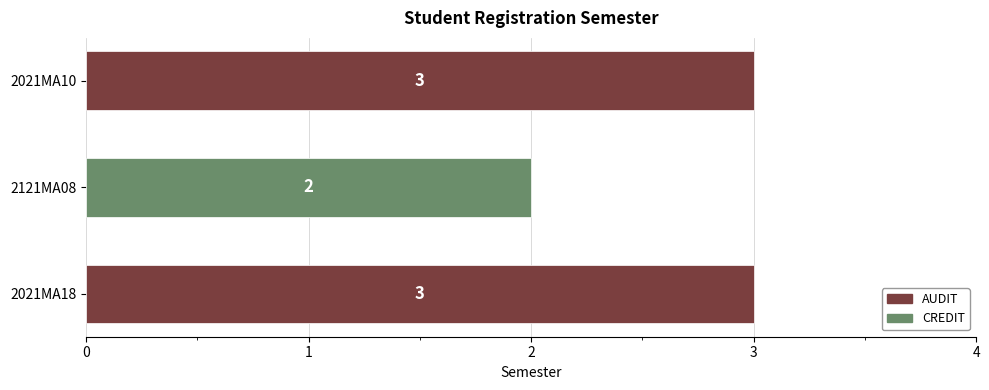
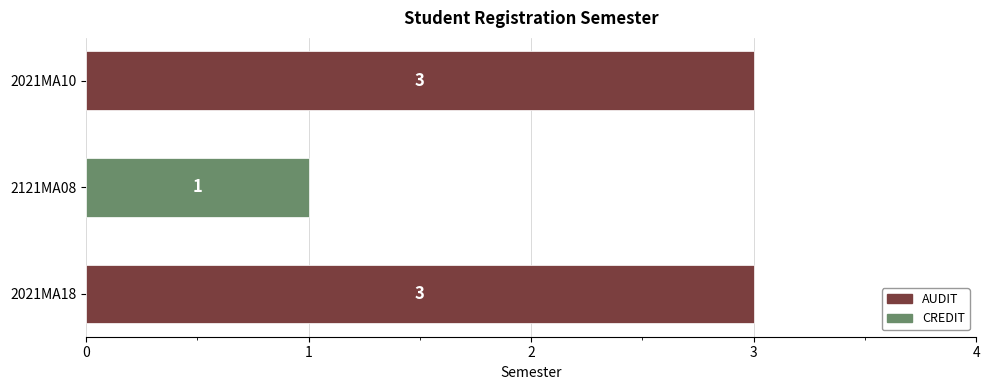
  {
    "2021MA10": 3,
-   "2121MA08": 2,
+   "2121MA08": 1,
    "2021MA18": 3
  }
